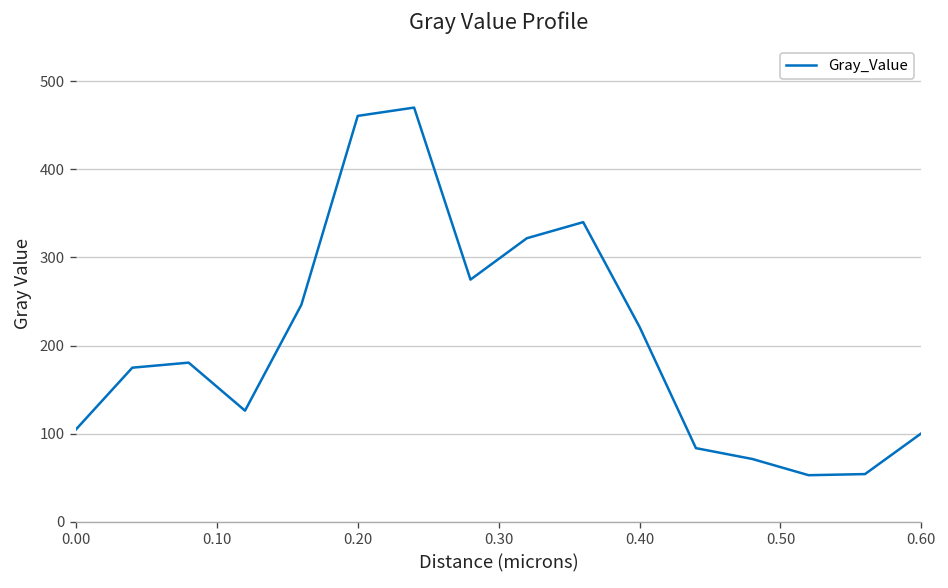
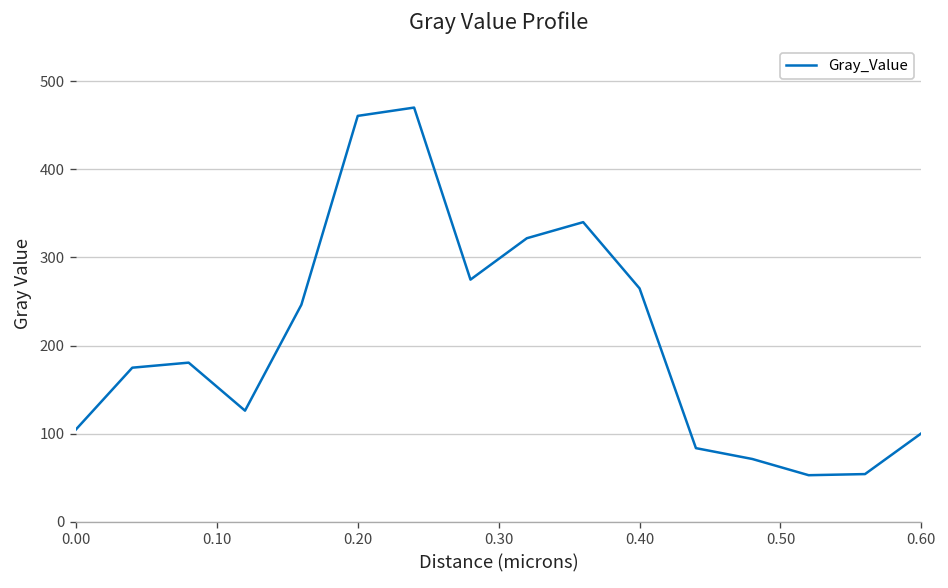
  {
    "0.00": 100,
    "0.20": 460,
-   "0.40": 220,
+   "0.40": 260,
    "0.60": 100
  }
